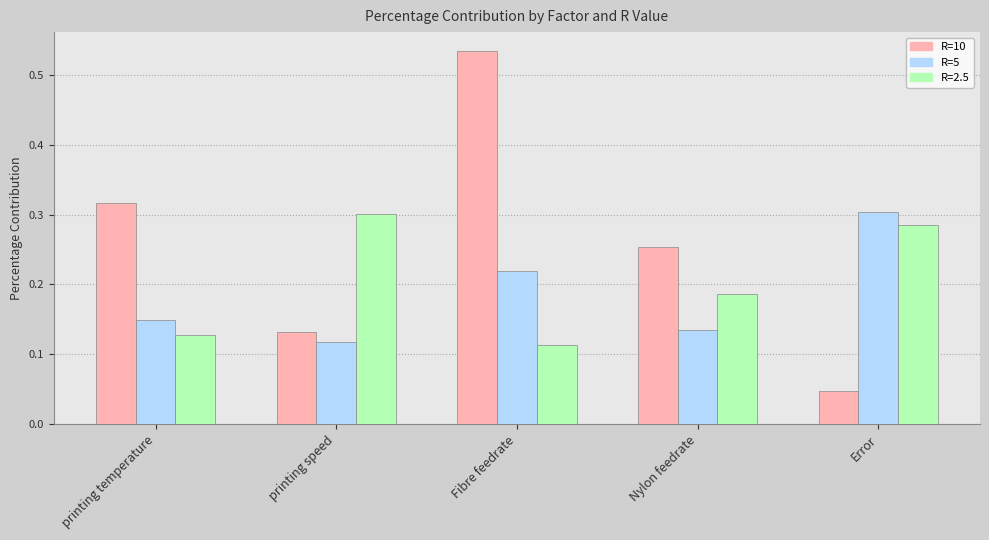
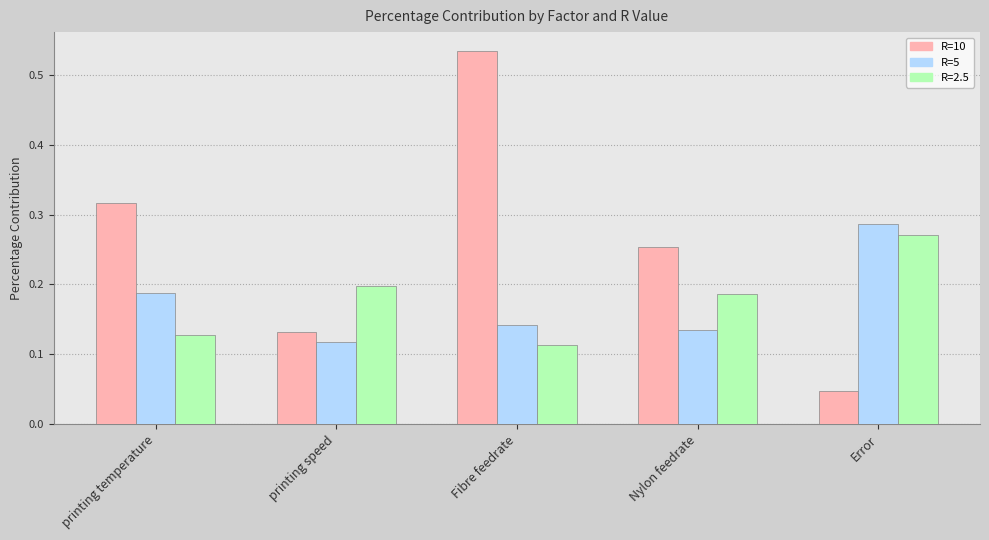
  {
    "R=10": {
      "printing temperature": 0.32,
      "printing speed": 0.13,
      "Fibre feedrate": 0.53,
      "Nylon feedrate": 0.25,
      "Error": 0.05
    },
    "R=5": {
-     "printing temperature": 0.15,
+     "printing temperature": 0.19,
      "printing speed": 0.12,
-     "Fibre feedrate": 0.22,
+     "Fibre feedrate": 0.14,
      "Nylon feedrate": 0.13,
-     "Error": 0.30
+     "Error": 0.29
    },
    "R=2.5": {
      "printing temperature": 0.13,
-     "printing speed": 0.30,
+     "printing speed": 0.20,
      "Fibre feedrate": 0.11,
      "Nylon feedrate": 0.19,
-     "Error": 0.28
+     "Error": 0.27
    }
  }
